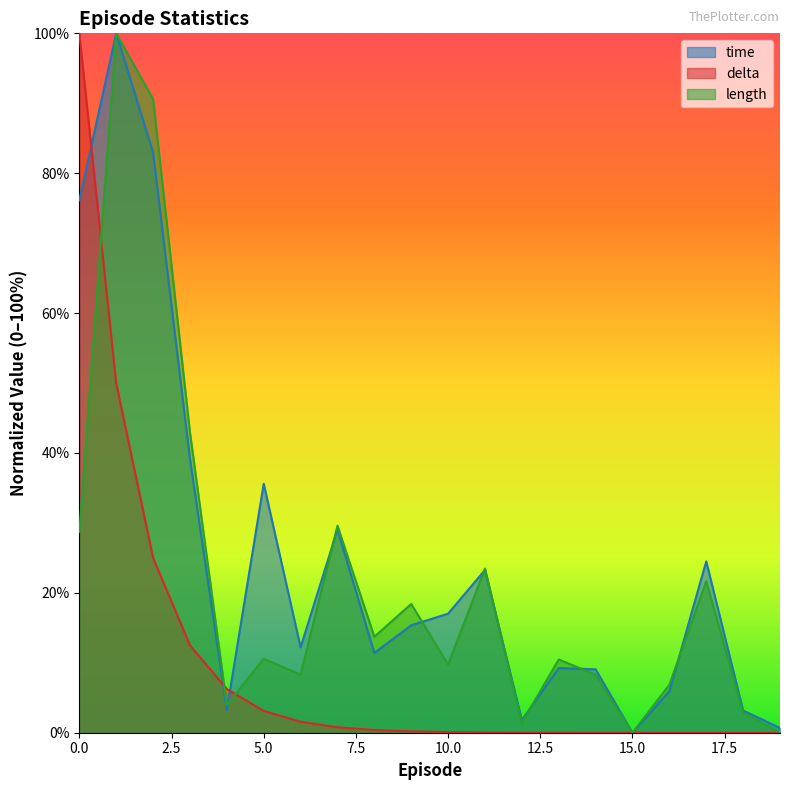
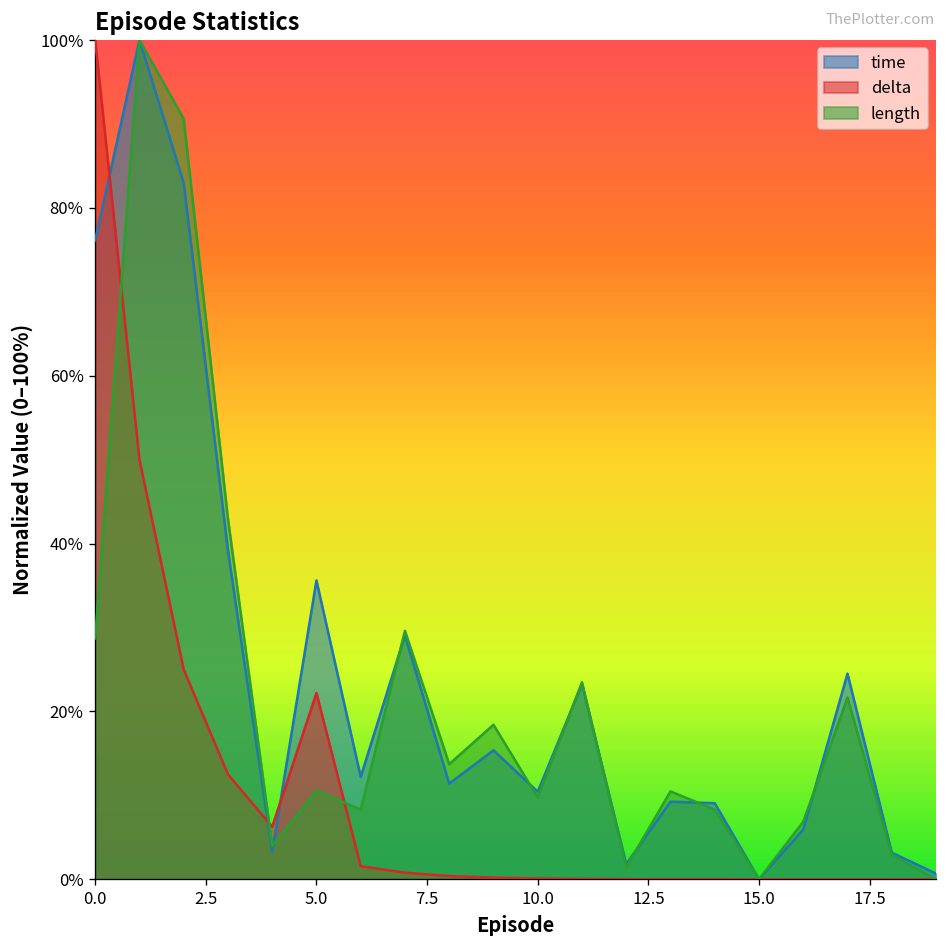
  {
    "time": {
      "0.0": "76%",
      "5.0": "36%",
-     "10.0": "17%"
+     "10.0": "10%"
    },
    "delta": {
      "0.0": "100%",
-     "5.0": "3%",
+     "5.0": "22%",
      "10.0": "0%"
    },
    "length": {
      "0.0": "29%",
      "5.0": "11%",
      "10.0": "10%"
    }
  }
